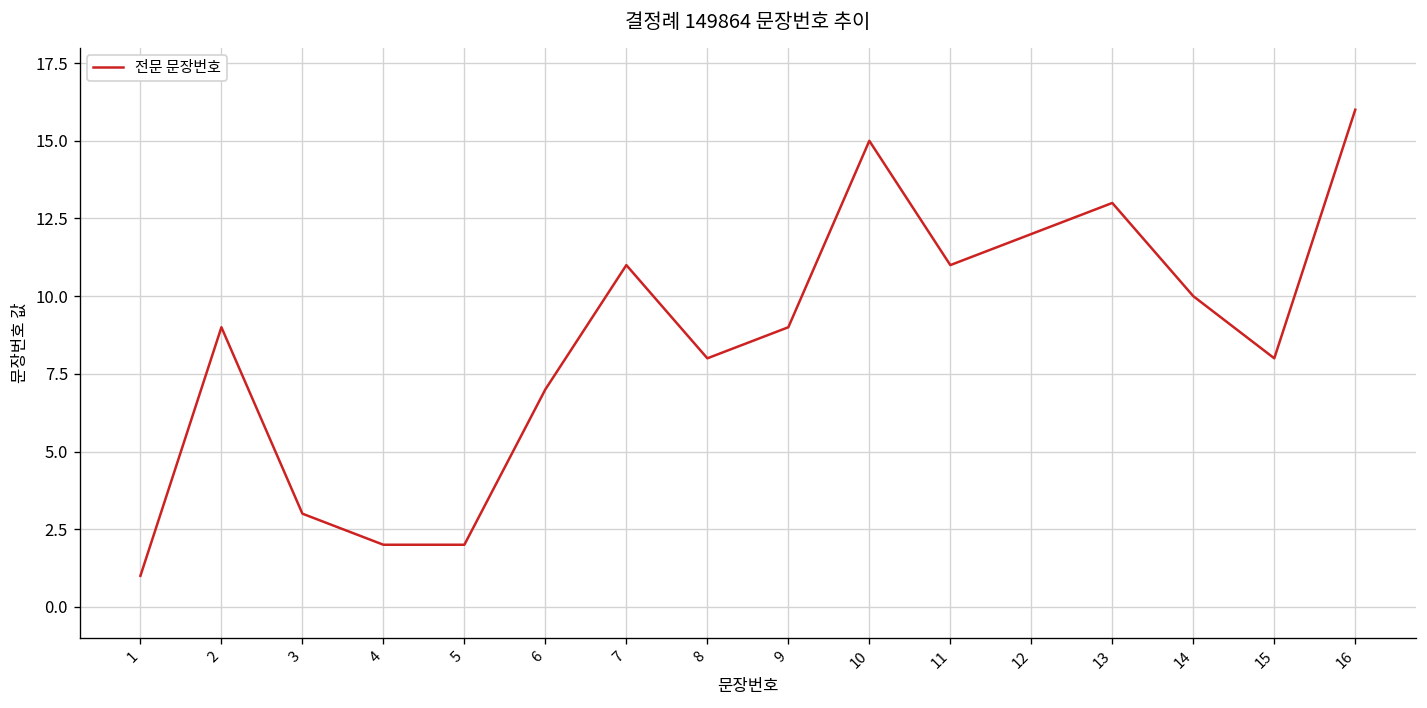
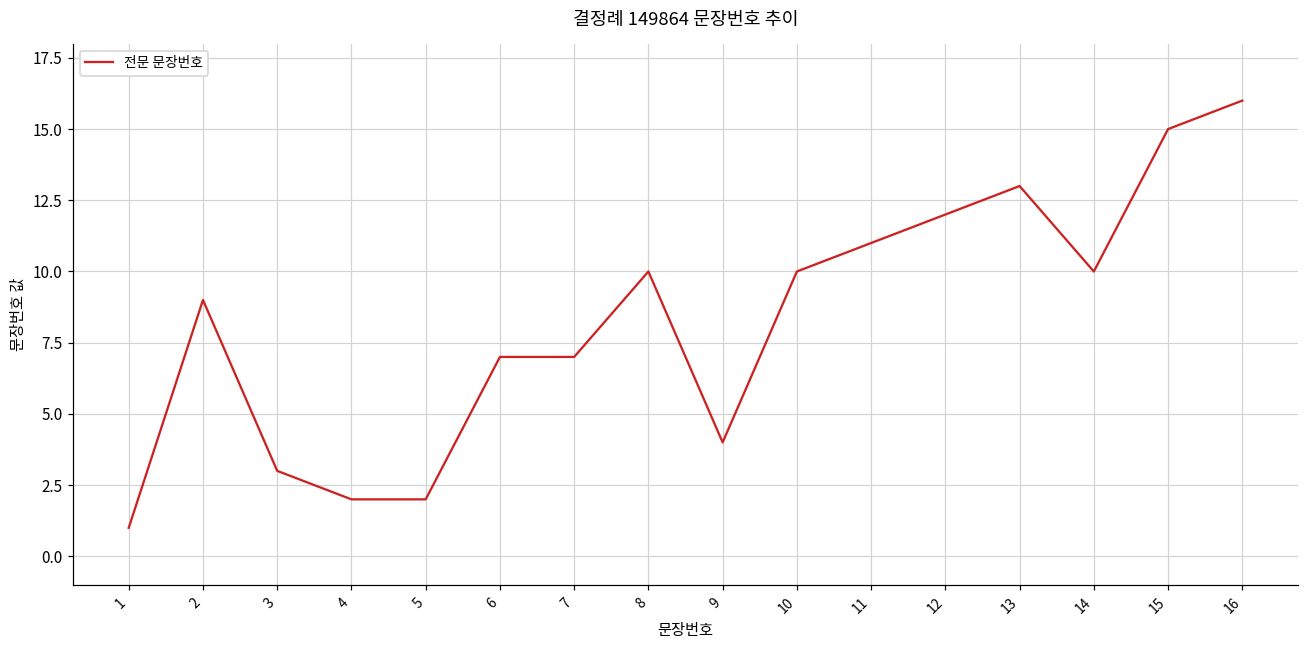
  {
    "1": 1,
    "2": 9,
    "3": 3,
    "4": 2,
    "5": 2,
    "6": 7,
-   "7": 11,
-   "8": 8,
-   "9": 9,
-   "10": 15,
+   "7": 7,
+   "8": 10,
+   "9": 4,
+   "10": 10,
    "11": 11,
    "12": 12,
    "13": 13,
    "14": 10,
-   "15": 8,
+   "15": 15,
    "16": 16
  }
